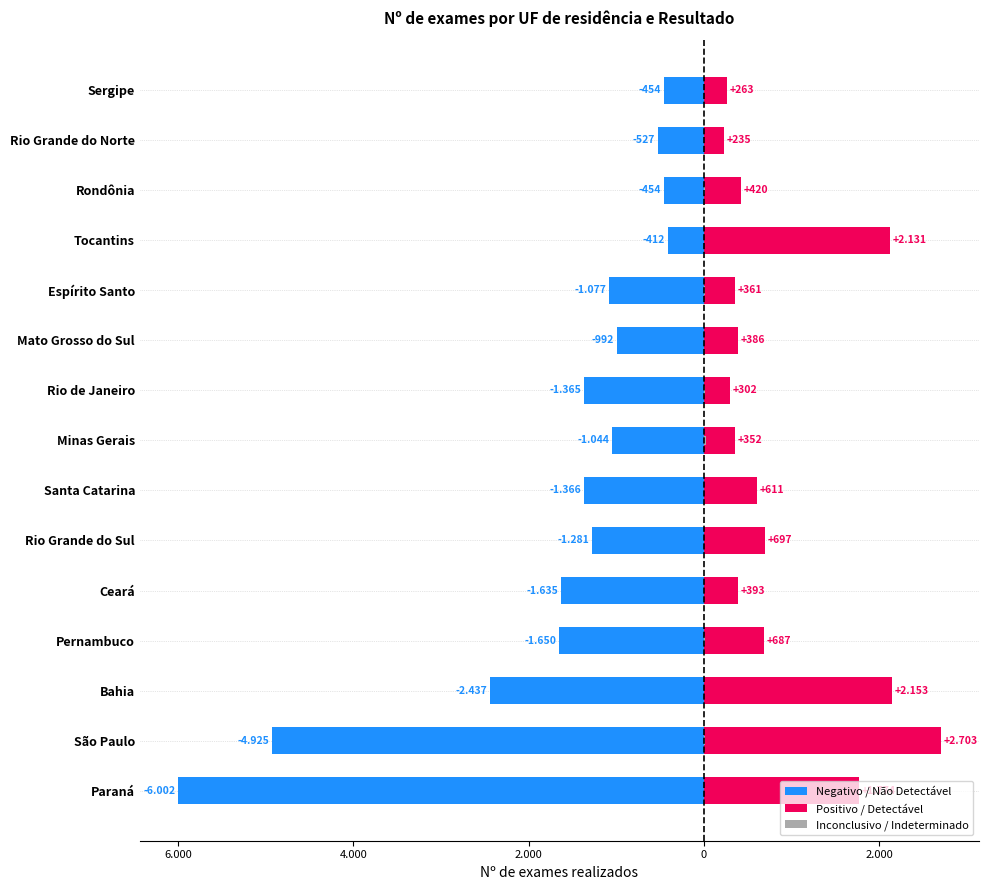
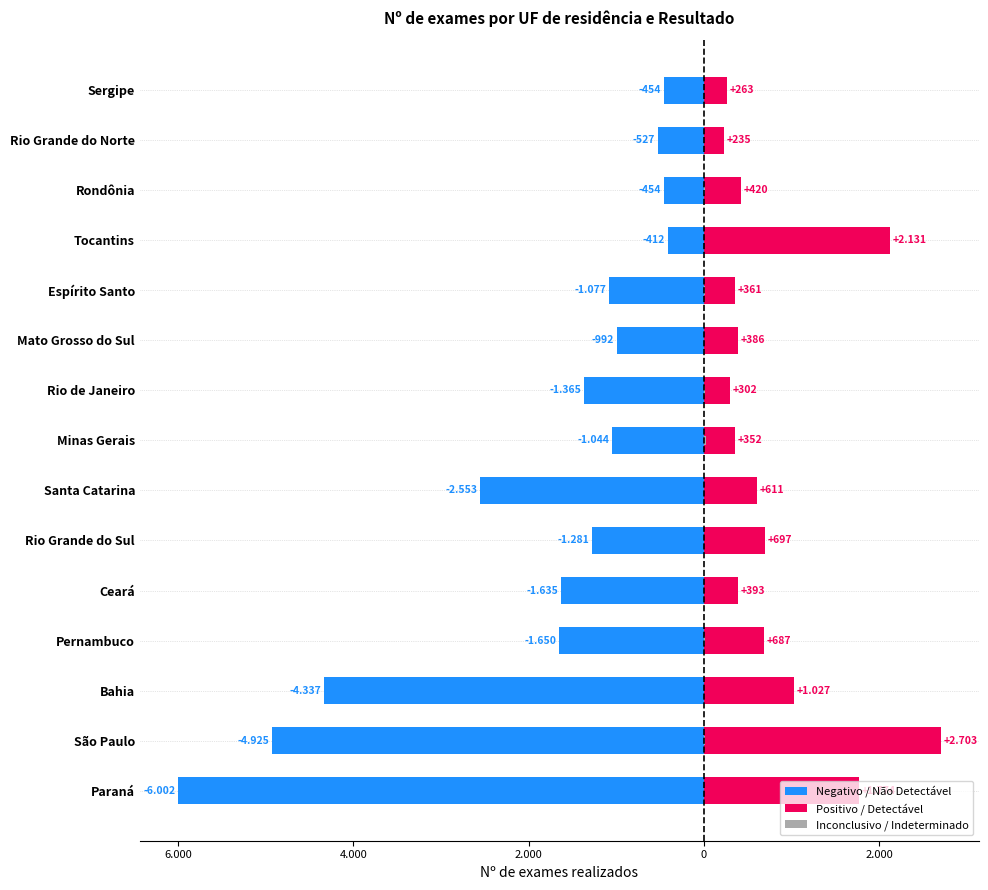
  {
    "Negativo / Não Detectável": {
      "Sergipe": "-454",
      "Rio Grande do Norte": "-527",
      "Rondônia": "-454",
      "Tocantins": "-412",
      "Mato Grosso do Sul": "-992",
-     "Santa Catarina": "-1.366",
-     "Bahia": "-2.437"
+     "Santa Catarina": "-2.553",
+     "Bahia": "-4.337"
    },
    "Positivo / Detectável": {
      "Sergipe": "+263",
      "Rio Grande do Norte": "+235",
      "Rondônia": "+420",
      "Espírito Santo": "+361",
      "Mato Grosso do Sul": "+386",
      "Rio de Janeiro": "+302",
      "Minas Gerais": "+352",
      "Santa Catarina": "+611",
      "Rio Grande do Sul": "+697",
      "Ceará": "+393",
      "Pernambuco": "+687",
-     "Bahia": "+2.153"
+     "Bahia": "+1.027"
    }
  }
